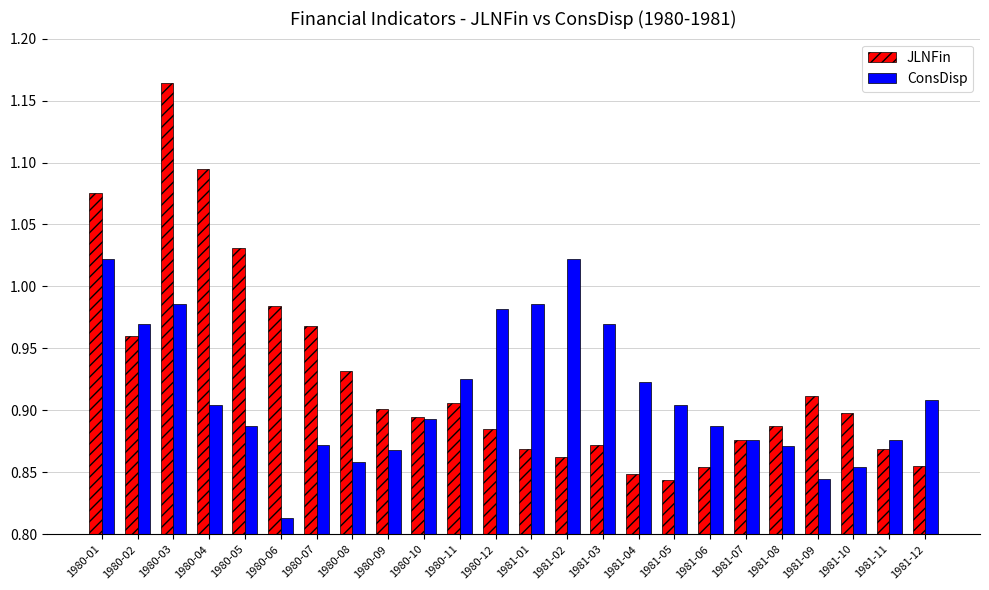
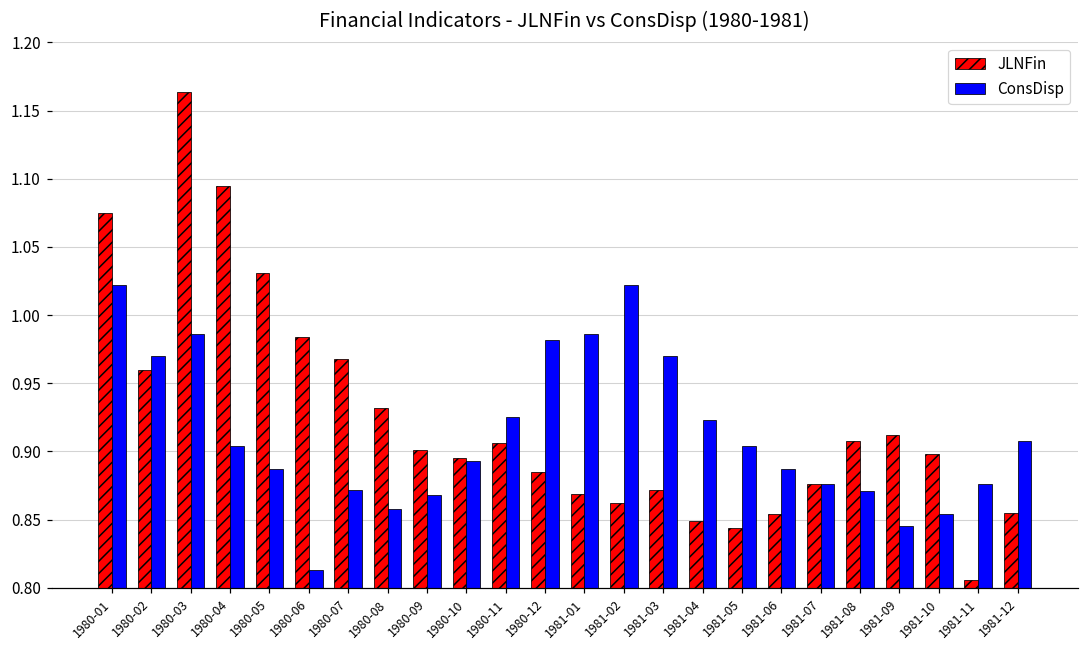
  {
    "JLNFin": {
      "1980-01": 1.075,
      "1980-02": 0.960,
      "1980-03": 1.164,
      "1980-04": 1.095,
      "1980-05": 1.031,
      "1980-06": 0.984,
      "1980-07": 0.968,
      "1980-08": 0.932,
      "1980-09": 0.901,
      "1980-10": 0.895,
      "1980-11": 0.906,
      "1980-12": 0.885,
      "1981-01": 0.869,
      "1981-02": 0.862,
      "1981-03": 0.872,
      "1981-04": 0.849,
      "1981-05": 0.844,
      "1981-06": 0.854,
      "1981-07": 0.876,
-     "1981-08": 0.887,
+     "1981-08": 0.908,
      "1981-09": 0.912,
      "1981-10": 0.898,
-     "1981-11": 0.869,
+     "1981-11": 0.806,
      "1981-12": 0.855
    },
    "ConsDisp": {
      "1980-01": 1.022,
      "1980-02": 0.970,
      "1980-03": 0.986,
      "1980-04": 0.904,
      "1980-05": 0.887,
      "1980-06": 0.813,
      "1980-07": 0.872,
      "1980-08": 0.858,
      "1980-09": 0.868,
      "1980-10": 0.893,
      "1980-11": 0.925,
      "1980-12": 0.982,
      "1981-01": 0.986,
      "1981-02": 1.022,
      "1981-03": 0.970,
      "1981-04": 0.923,
      "1981-05": 0.904,
      "1981-06": 0.887,
      "1981-07": 0.876,
      "1981-08": 0.871,
      "1981-09": 0.845,
      "1981-10": 0.854,
      "1981-11": 0.876,
      "1981-12": 0.908
    }
  }
